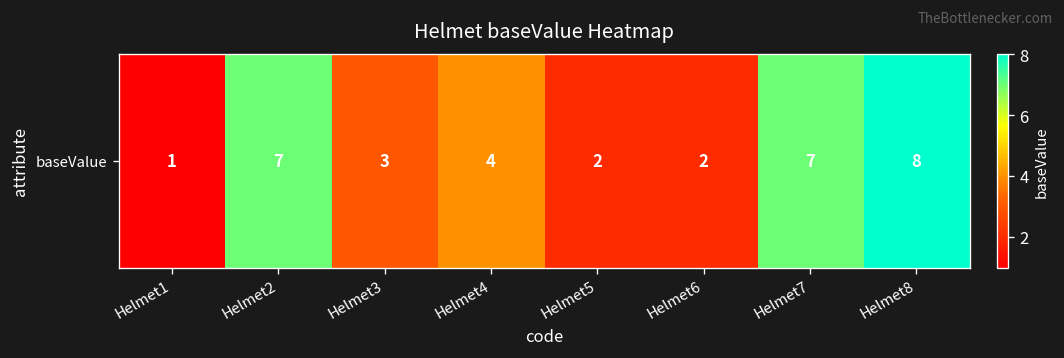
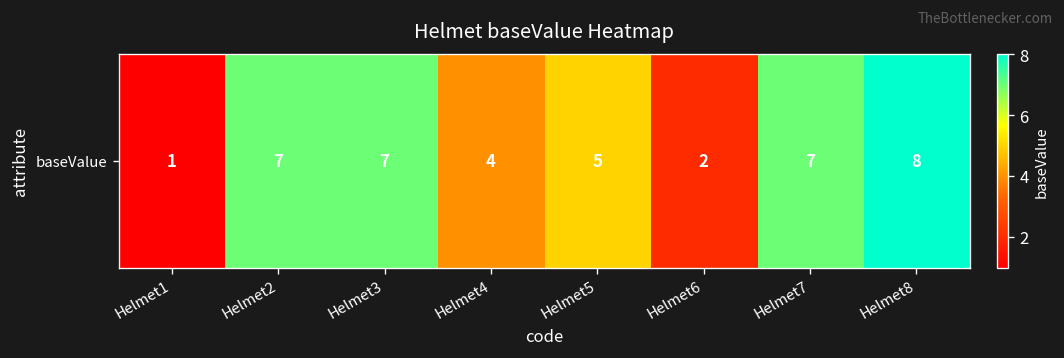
  {
    "baseValue": {
      "Helmet1": 1,
      "Helmet2": 7,
-     "Helmet3": 3,
+     "Helmet3": 7,
      "Helmet4": 4,
-     "Helmet5": 2,
+     "Helmet5": 5,
      "Helmet6": 2,
      "Helmet7": 7,
      "Helmet8": 8
    }
  }
